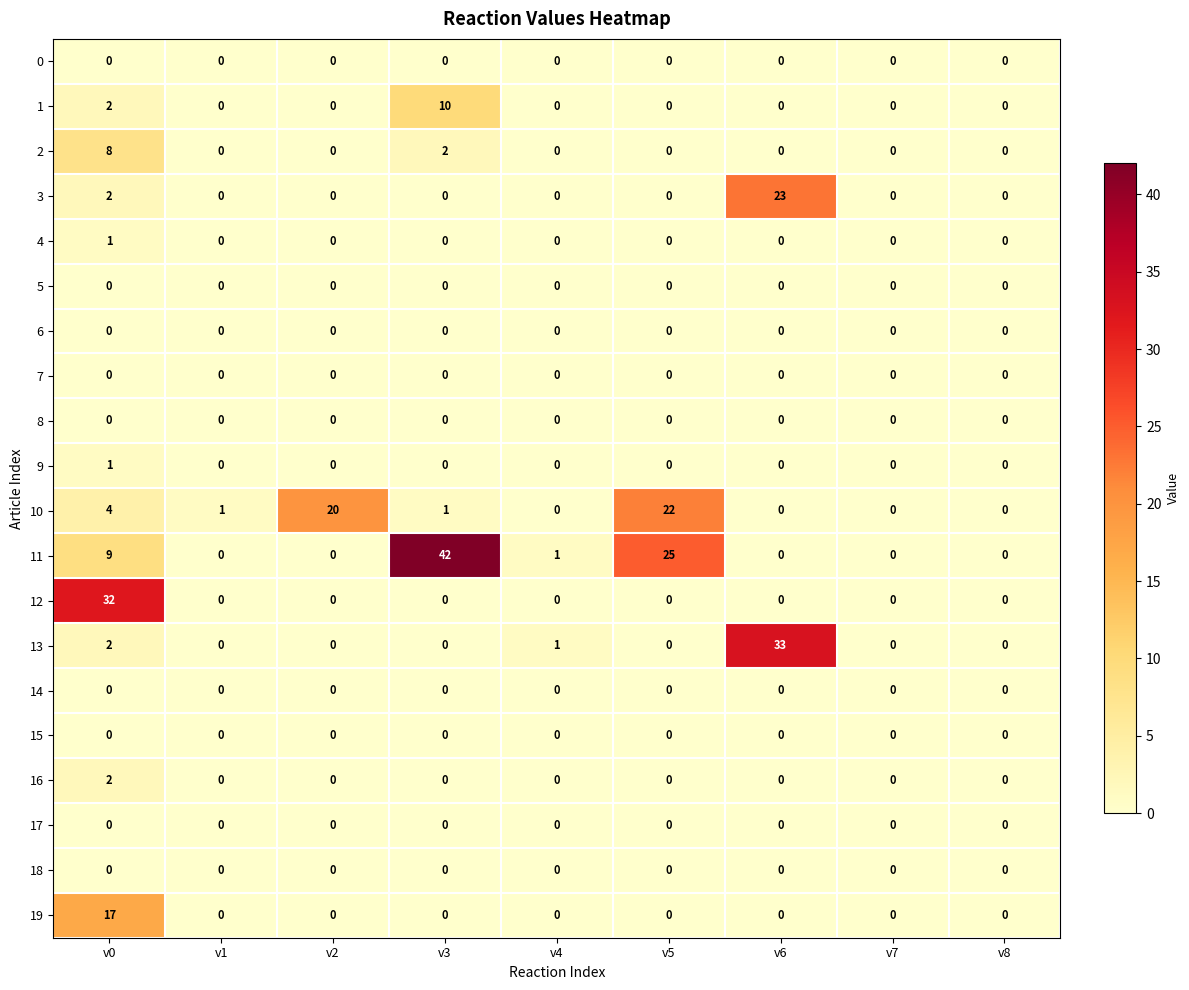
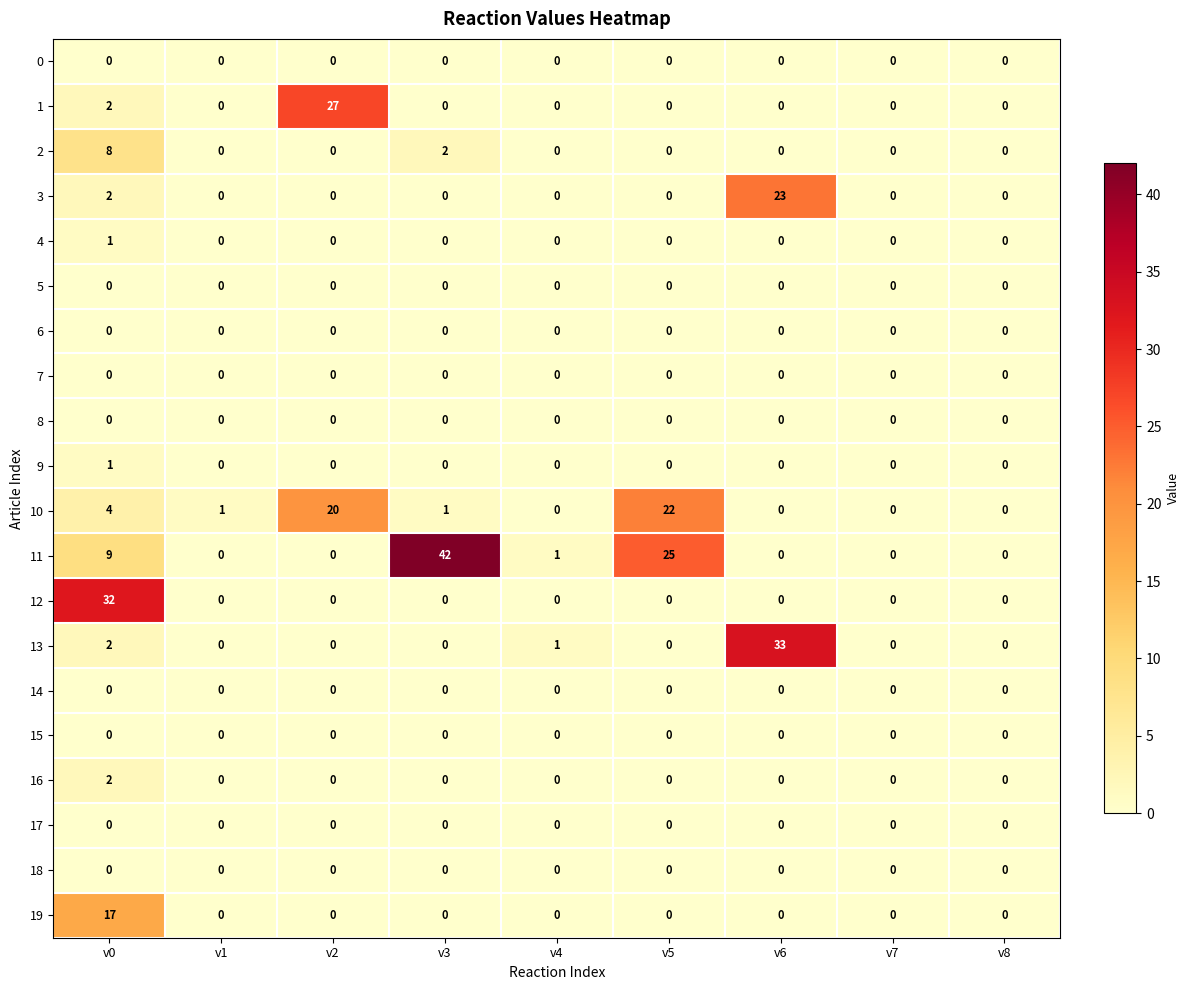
  {
    "0": {
      "v0": 0,
      "v1": 0,
      "v2": 0,
      "v3": 0,
      "v4": 0,
      "v5": 0,
      "v6": 0,
      "v7": 0,
      "v8": 0
    },
    "1": {
      "v0": 2,
      "v1": 0,
-     "v2": 0,
-     "v3": 10,
+     "v2": 27,
+     "v3": 0,
      "v4": 0,
      "v5": 0,
      "v6": 0,
      "v7": 0,
      "v8": 0
    },
    "2": {
      "v0": 8,
      "v1": 0,
      "v2": 0,
      "v3": 2,
      "v4": 0,
      "v5": 0,
      "v6": 0,
      "v7": 0,
      "v8": 0
    },
    "3": {
      "v0": 2,
      "v1": 0,
      "v2": 0,
      "v3": 0,
      "v4": 0,
      "v5": 0,
      "v6": 23,
      "v7": 0,
      "v8": 0
    },
    "4": {
      "v0": 1,
      "v1": 0,
      "v2": 0,
      "v3": 0,
      "v4": 0,
      "v5": 0,
      "v6": 0,
      "v7": 0,
      "v8": 0
    },
    "5": {
      "v0": 0,
      "v1": 0,
      "v2": 0,
      "v3": 0,
      "v4": 0,
      "v5": 0,
      "v6": 0,
      "v7": 0,
      "v8": 0
    },
    "6": {
      "v0": 0,
      "v1": 0,
      "v2": 0,
      "v3": 0,
      "v4": 0,
      "v5": 0,
      "v6": 0,
      "v7": 0,
      "v8": 0
    },
    "7": {
      "v0": 0,
      "v1": 0,
      "v2": 0,
      "v3": 0,
      "v4": 0,
      "v5": 0,
      "v6": 0,
      "v7": 0,
      "v8": 0
    },
    "8": {
      "v0": 0,
      "v1": 0,
      "v2": 0,
      "v3": 0,
      "v4": 0,
      "v5": 0,
      "v6": 0,
      "v7": 0,
      "v8": 0
    },
    "9": {
      "v0": 1,
      "v1": 0,
      "v2": 0,
      "v3": 0,
      "v4": 0,
      "v5": 0,
      "v6": 0,
      "v7": 0,
      "v8": 0
    },
    "10": {
      "v0": 4,
      "v1": 1,
      "v2": 20,
      "v3": 1,
      "v4": 0,
      "v5": 22,
      "v6": 0,
      "v7": 0,
      "v8": 0
    },
    "11": {
      "v0": 9,
      "v1": 0,
      "v2": 0,
      "v3": 42,
      "v4": 1,
      "v5": 25,
      "v6": 0,
      "v7": 0,
      "v8": 0
    },
    "12": {
      "v0": 32,
      "v1": 0,
      "v2": 0,
      "v3": 0,
      "v4": 0,
      "v5": 0,
      "v6": 0,
      "v7": 0,
      "v8": 0
    },
    "13": {
      "v0": 2,
      "v1": 0,
      "v2": 0,
      "v3": 0,
      "v4": 1,
      "v5": 0,
      "v6": 33,
      "v7": 0,
      "v8": 0
    },
    "14": {
      "v0": 0,
      "v1": 0,
      "v2": 0,
      "v3": 0,
      "v4": 0,
      "v5": 0,
      "v6": 0,
      "v7": 0,
      "v8": 0
    },
    "15": {
      "v0": 0,
      "v1": 0,
      "v2": 0,
      "v3": 0,
      "v4": 0,
      "v5": 0,
      "v6": 0,
      "v7": 0,
      "v8": 0
    },
    "16": {
      "v0": 2,
      "v1": 0,
      "v2": 0,
      "v3": 0,
      "v4": 0,
      "v5": 0,
      "v6": 0,
      "v7": 0,
      "v8": 0
    },
    "17": {
      "v0": 0,
      "v1": 0,
      "v2": 0,
      "v3": 0,
      "v4": 0,
      "v5": 0,
      "v6": 0,
      "v7": 0,
      "v8": 0
    },
    "18": {
      "v0": 0,
      "v1": 0,
      "v2": 0,
      "v3": 0,
      "v4": 0,
      "v5": 0,
      "v6": 0,
      "v7": 0,
      "v8": 0
    },
    "19": {
      "v0": 17,
      "v1": 0,
      "v2": 0,
      "v3": 0,
      "v4": 0,
      "v5": 0,
      "v6": 0,
      "v7": 0,
      "v8": 0
    }
  }
